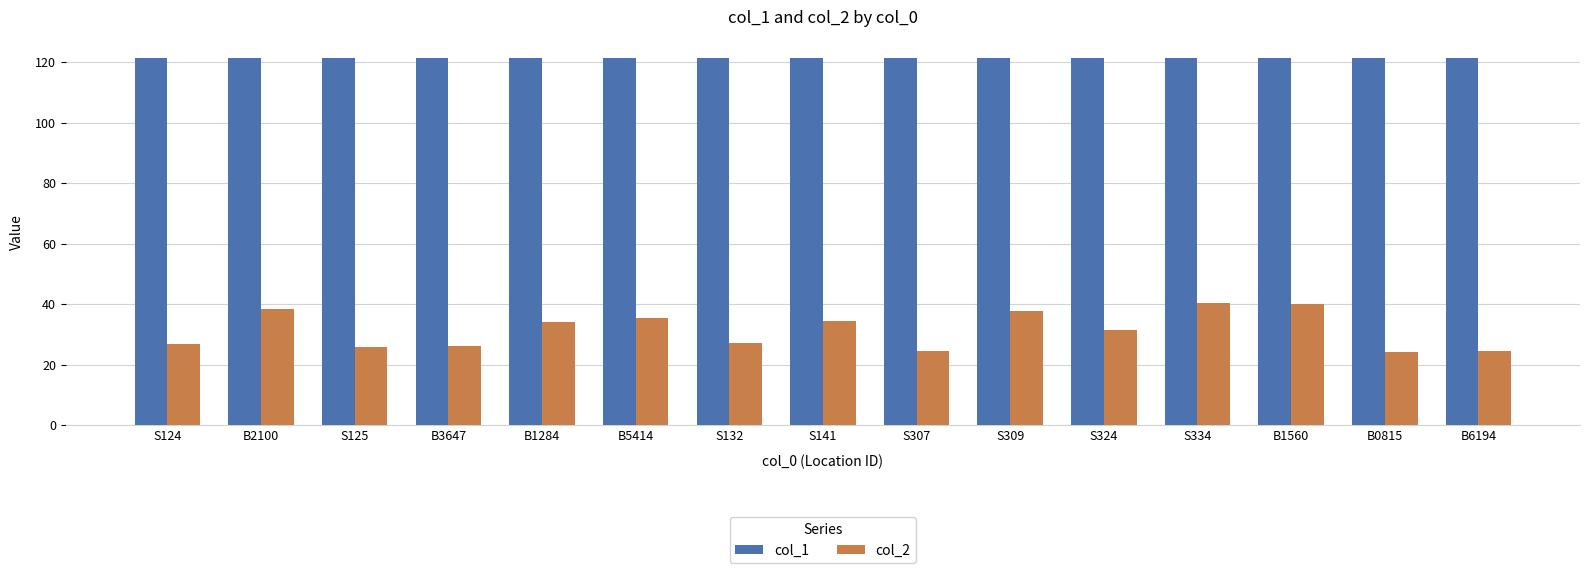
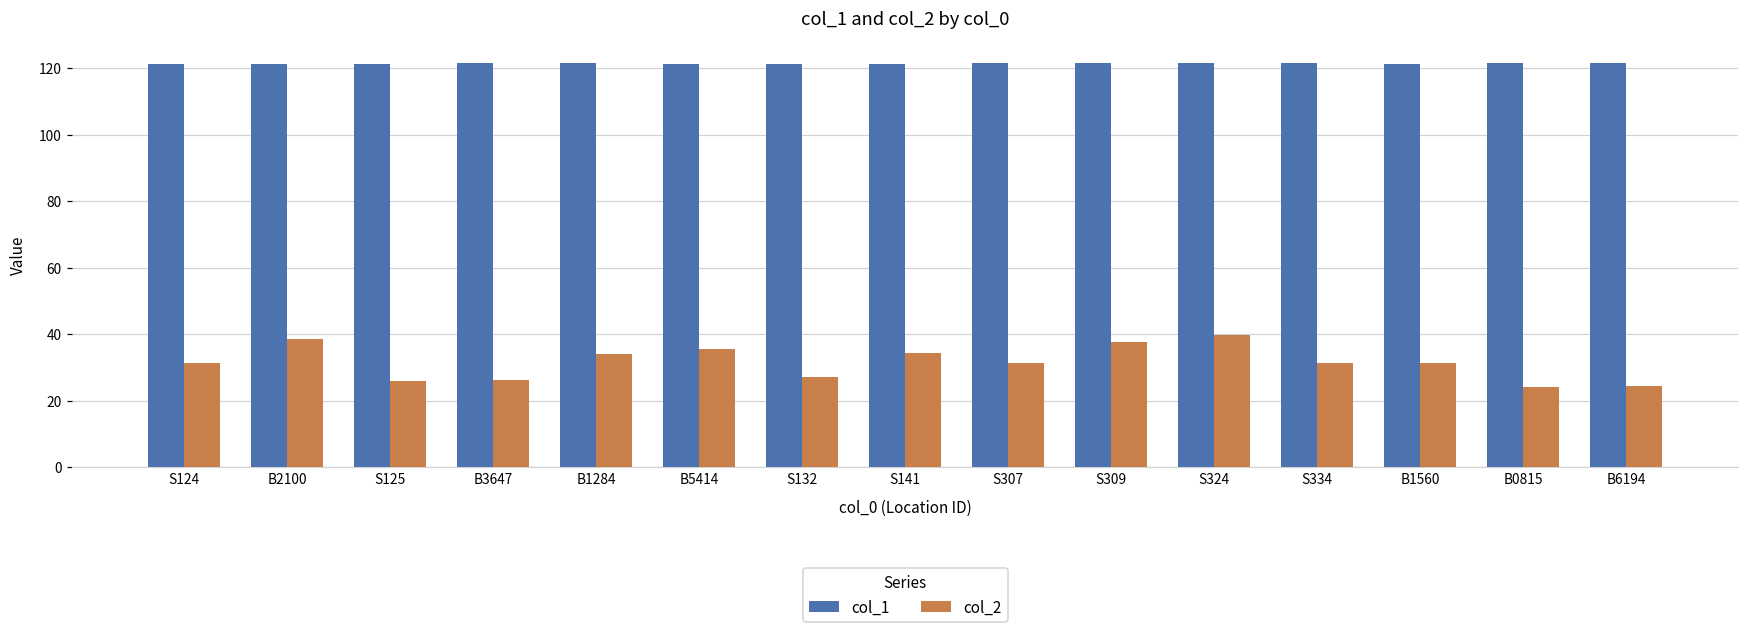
  {
    "col_1": {
      "S124": 121,
      "B2100": 121,
      "S125": 121,
      "B3647": 121,
      "B1284": 121,
      "B5414": 121,
      "S132": 121,
      "S141": 121,
      "S307": 121,
      "S309": 121,
      "S324": 121,
      "S334": 121,
      "B1560": 121,
      "B0815": 121,
      "B6194": 121
    },
    "col_2": {
-     "S124": 27,
+     "S124": 31,
      "B2100": 38,
      "S125": 26,
      "B3647": 26,
      "B1284": 34,
      "B5414": 35,
      "S132": 27,
      "S141": 34,
-     "S307": 24,
+     "S307": 31,
      "S309": 38,
-     "S324": 31,
-     "S334": 40,
-     "B1560": 40,
+     "S324": 40,
+     "S334": 31,
+     "B1560": 31,
      "B0815": 24,
      "B6194": 25
    }
  }
